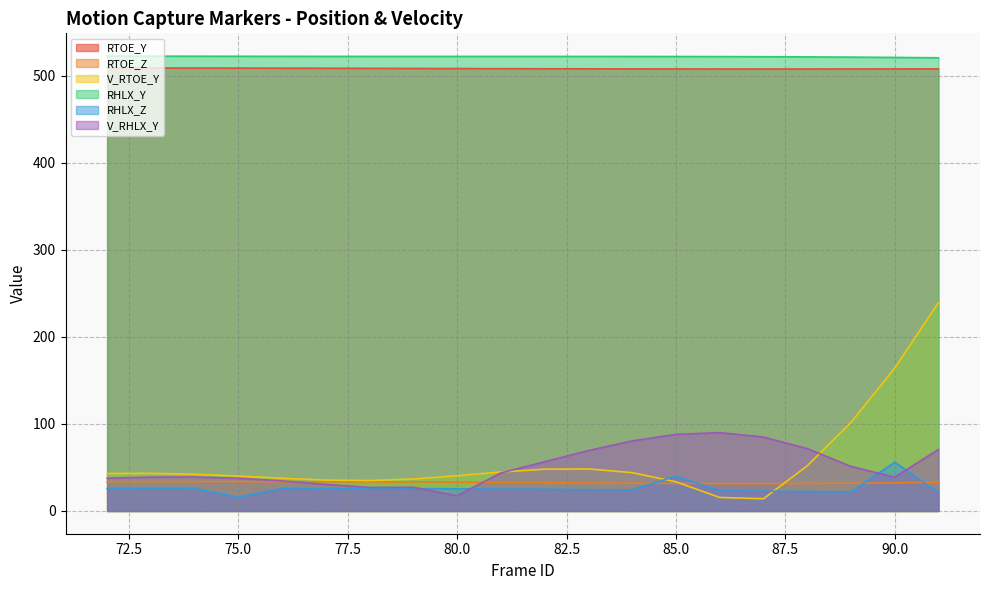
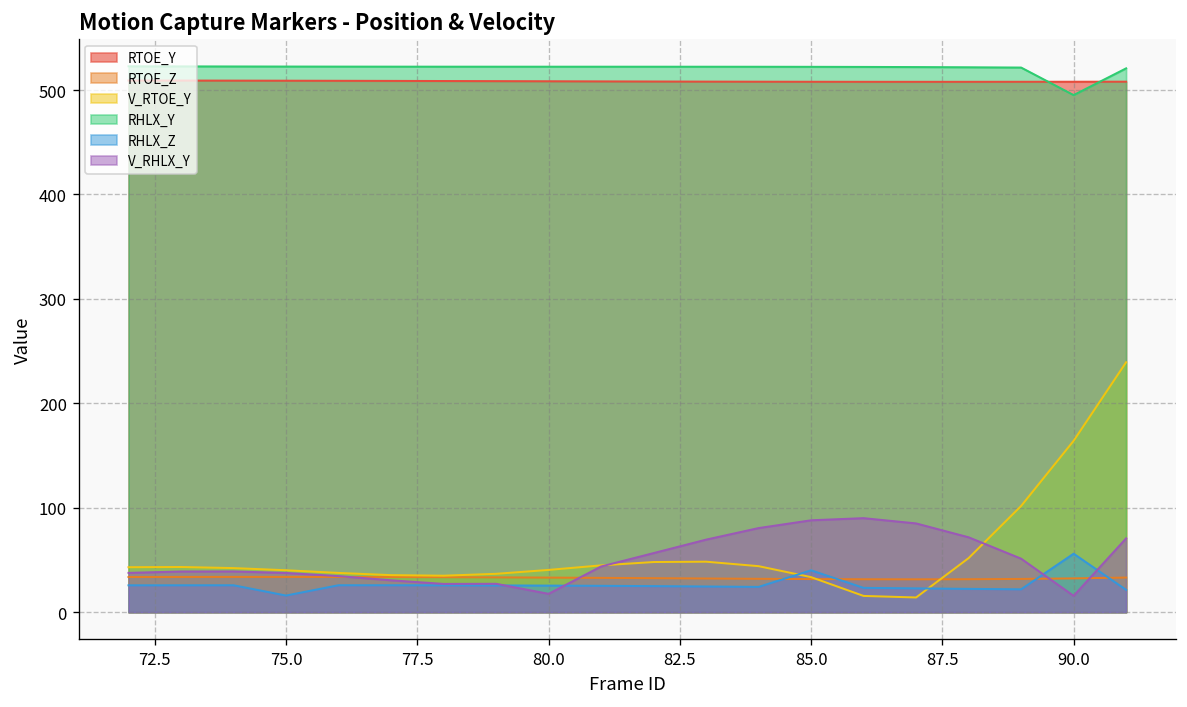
  {
    "RHLX_Y": {
      "75.0": 520,
      "80.0": 520,
      "85.0": 520,
-     "90.0": 520
+     "90.0": 500
    },
    "RHLX_Z": {
      "75.0": 20,
      "80.0": 30,
      "85.0": 40,
      "90.0": 60
    },
    "V_RHLX_Y": {
      "80.0": 20,
      "85.0": 90,
-     "90.0": 40
+     "90.0": 20
    }
  }
